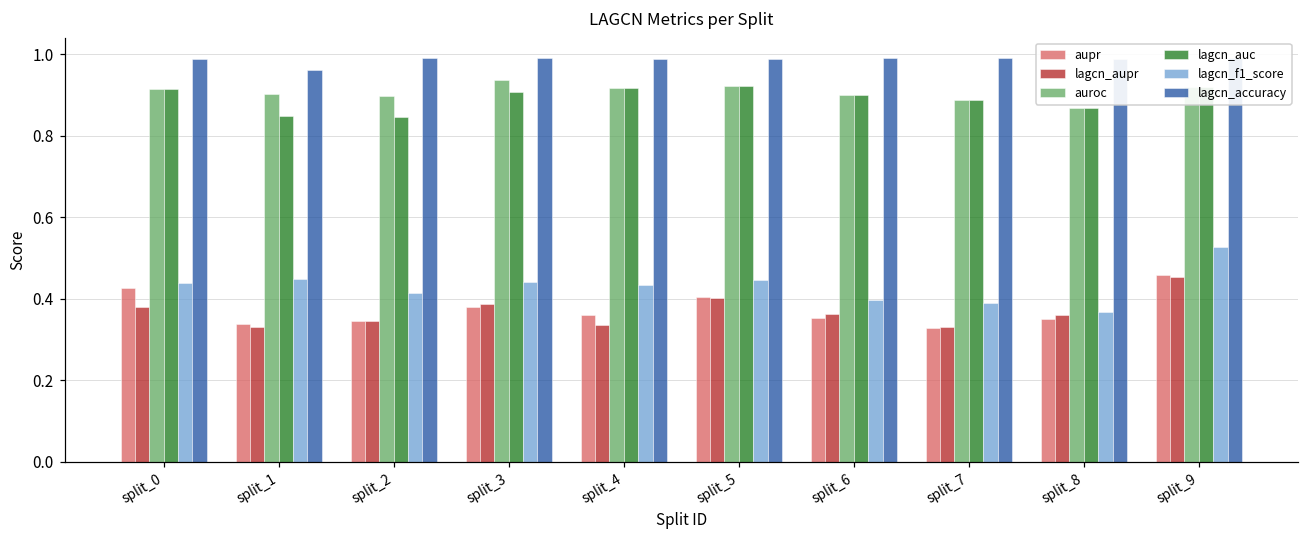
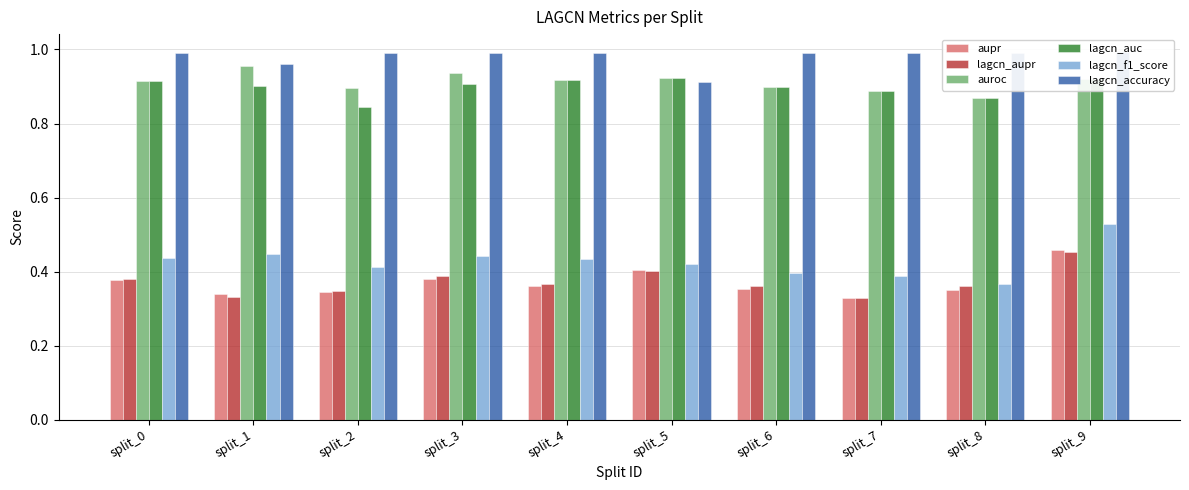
  {
    "aupr": {
-     "split_0": 0.43,
+     "split_0": 0.38,
      "split_1": 0.34,
      "split_2": 0.35,
      "split_3": 0.38,
      "split_4": 0.36,
      "split_5": 0.41,
      "split_6": 0.35,
      "split_7": 0.33,
      "split_8": 0.35,
      "split_9": 0.46
    },
    "lagcn_aupr": {
      "split_0": 0.38,
      "split_1": 0.33,
      "split_2": 0.35,
      "split_3": 0.39,
-     "split_4": 0.34,
+     "split_4": 0.37,
      "split_5": 0.40,
      "split_6": 0.36,
      "split_7": 0.33,
      "split_8": 0.36,
      "split_9": 0.45
    },
    "auroc": {
      "split_0": 0.91,
-     "split_1": 0.90,
+     "split_1": 0.96,
      "split_2": 0.90,
      "split_3": 0.94,
      "split_4": 0.92,
      "split_5": 0.92,
      "split_6": 0.90,
      "split_7": 0.89,
      "split_8": 0.87
    },
    "lagcn_auc": {
      "split_0": 0.91,
-     "split_1": 0.85,
+     "split_1": 0.90,
      "split_2": 0.85,
      "split_3": 0.91,
      "split_4": 0.92,
      "split_5": 0.92,
      "split_6": 0.90,
      "split_7": 0.89,
      "split_8": 0.87
    },
    "lagcn_f1_score": {
      "split_0": 0.44,
      "split_1": 0.45,
      "split_2": 0.41,
      "split_3": 0.44,
      "split_4": 0.44,
-     "split_5": 0.45,
+     "split_5": 0.42,
      "split_6": 0.40,
      "split_7": 0.39,
      "split_8": 0.37,
      "split_9": 0.53
    },
    "lagcn_accuracy": {
      "split_0": 0.99,
      "split_1": 0.96,
      "split_2": 0.99,
      "split_3": 0.99,
      "split_4": 0.99,
-     "split_5": 0.99,
+     "split_5": 0.91,
      "split_6": 0.99,
      "split_7": 0.99
    }
  }
